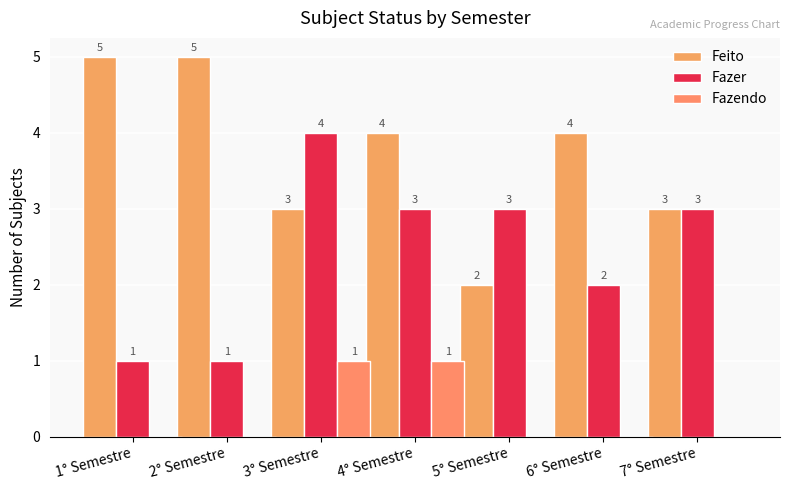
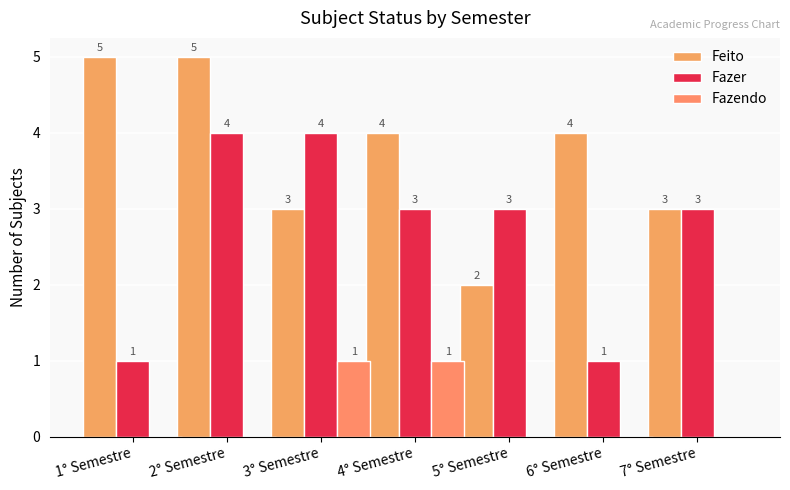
  {
    "Fazer": {
      "1° Semestre": 1,
-     "2° Semestre": 1,
+     "2° Semestre": 4,
      "3° Semestre": 4,
      "4° Semestre": 3,
      "5° Semestre": 3,
-     "6° Semestre": 2,
+     "6° Semestre": 1,
      "7° Semestre": 3
    }
  }
